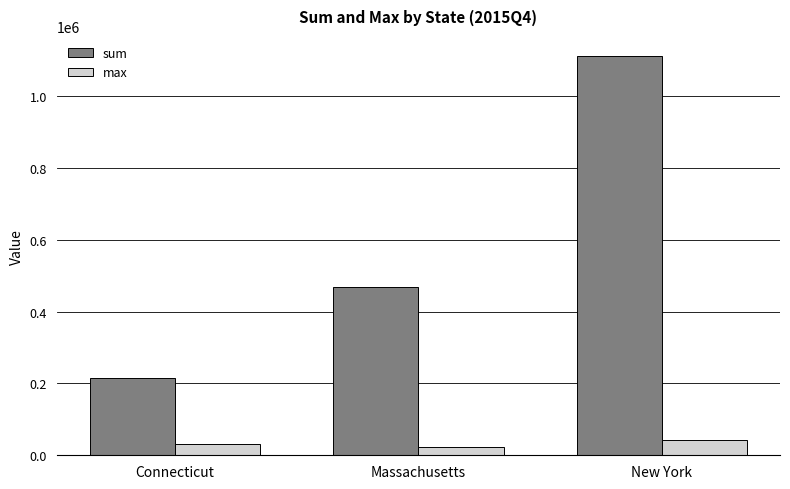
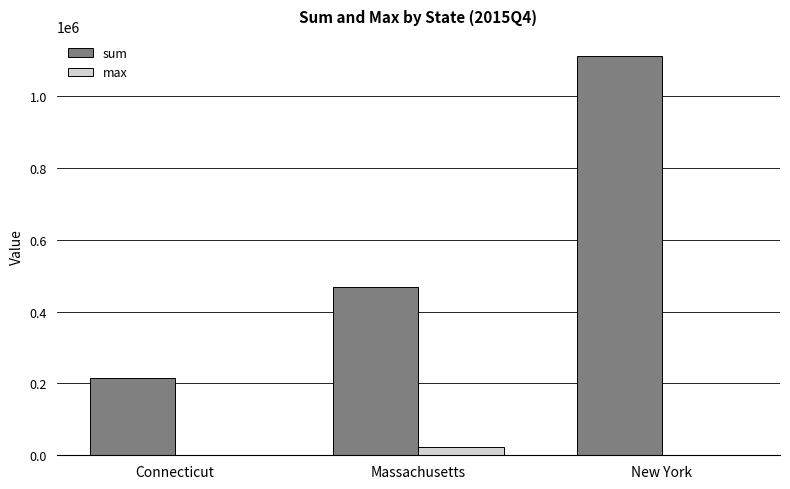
  {
    "sum": {
      "Connecticut": 220000,
      "Massachusetts": 470000,
      "New York": 1110000
    },
    "max": {
-     "Connecticut": 30000,
+     "Connecticut": 0,
      "Massachusetts": 20000,
-     "New York": 40000
+     "New York": 0
    }
  }
